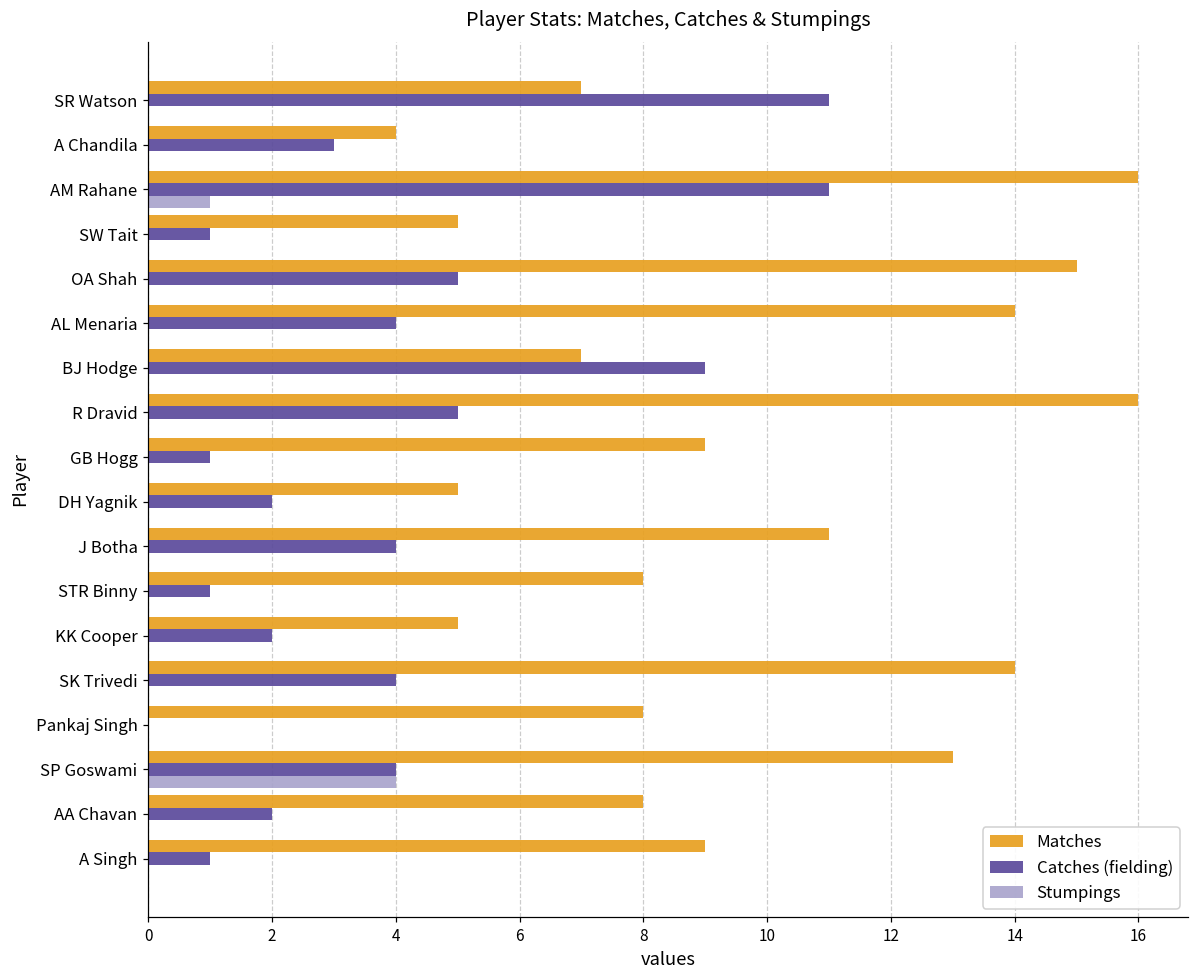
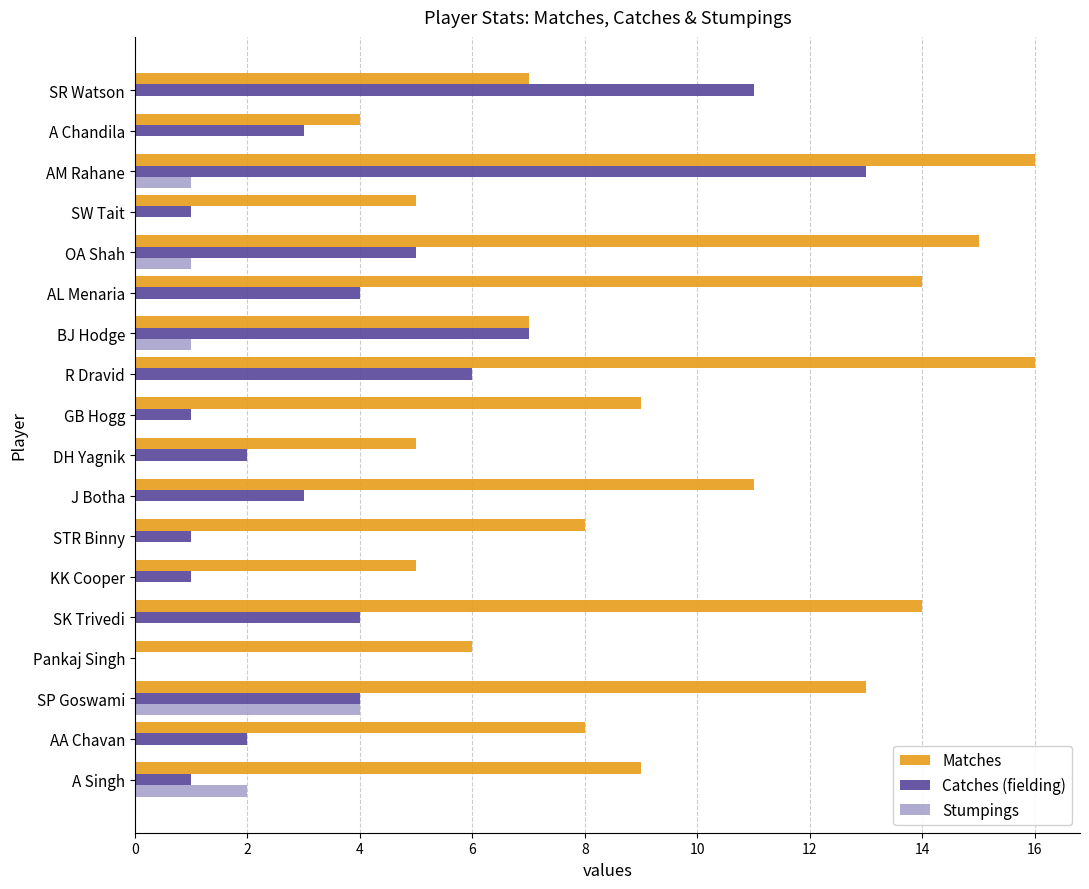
  {
    "Matches": {
      "SR Watson": 7,
      "A Chandila": 4,
      "AM Rahane": 16,
      "SW Tait": 5,
      "OA Shah": 15,
      "AL Menaria": 14,
      "BJ Hodge": 7,
      "R Dravid": 16,
      "GB Hogg": 9,
      "DH Yagnik": 5,
      "J Botha": 11,
      "STR Binny": 8,
      "KK Cooper": 5,
      "SK Trivedi": 14,
-     "Pankaj Singh": 8,
+     "Pankaj Singh": 6,
      "SP Goswami": 13,
      "AA Chavan": 8,
      "A Singh": 9
    },
    "Catches (fielding)": {
      "SR Watson": 11,
      "A Chandila": 3,
-     "AM Rahane": 11,
+     "AM Rahane": 13,
      "SW Tait": 1,
      "OA Shah": 5,
      "AL Menaria": 4,
-     "BJ Hodge": 9,
-     "R Dravid": 5,
+     "BJ Hodge": 7,
+     "R Dravid": 6,
      "GB Hogg": 1,
      "DH Yagnik": 2,
-     "J Botha": 4,
+     "J Botha": 3,
      "STR Binny": 1,
-     "KK Cooper": 2,
+     "KK Cooper": 1,
      "SK Trivedi": 4,
      "Pankaj Singh": 0,
      "SP Goswami": 4,
      "AA Chavan": 2,
      "A Singh": 1
    },
    "Stumpings": {
      "SR Watson": 0,
      "A Chandila": 0,
      "AM Rahane": 1,
      "SW Tait": 0,
-     "OA Shah": 0,
+     "OA Shah": 1,
      "AL Menaria": 0,
-     "BJ Hodge": 0,
+     "BJ Hodge": 1,
      "R Dravid": 0,
      "GB Hogg": 0,
      "DH Yagnik": 0,
      "J Botha": 0,
      "STR Binny": 0,
      "KK Cooper": 0,
      "SK Trivedi": 0,
      "Pankaj Singh": 0,
      "SP Goswami": 4,
      "AA Chavan": 0,
-     "A Singh": 0
+     "A Singh": 2
    }
  }
